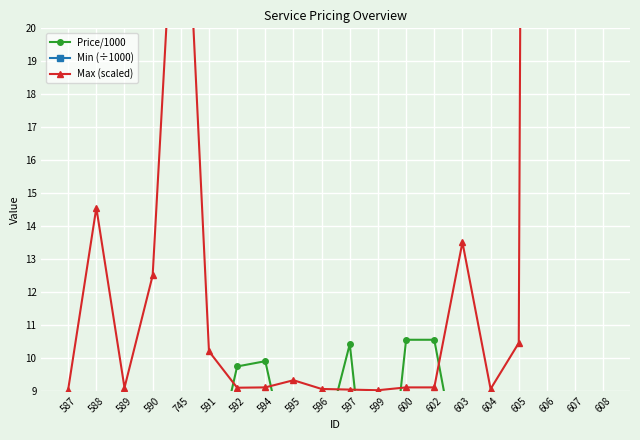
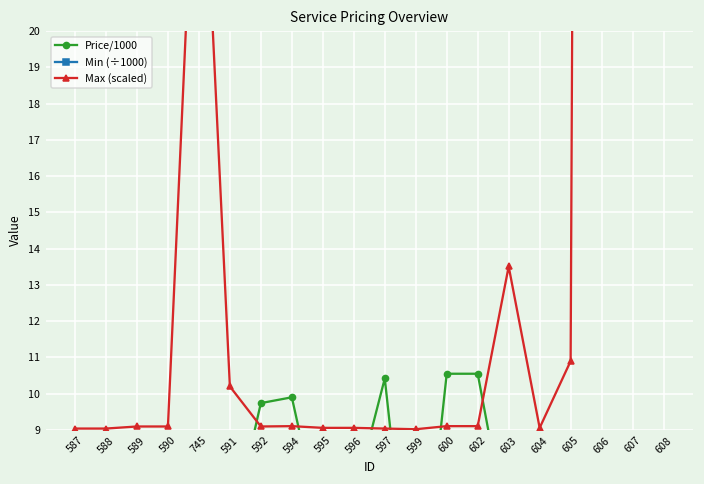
  {
    "Price/1000": {
      "592": 9.7,
      "594": 9.9,
      "597": 10.4,
      "600": 10.6,
      "602": 10.6
    },
    "Max (scaled)": {
      "587": 9.0,
-     "588": 14.6,
+     "588": 9.0,
      "589": 9.1,
-     "590": 12.5,
+     "590": 9.1,
      "591": 10.2,
      "592": 9.1,
      "594": 9.1,
-     "595": 9.3,
+     "595": 9.1,
      "596": 9.1,
      "597": 9.0,
      "599": 9.0,
      "600": 9.1,
      "602": 9.1,
      "603": 13.5,
      "604": 9.1,
-     "605": 10.5
+     "605": 10.9
    }
  }
